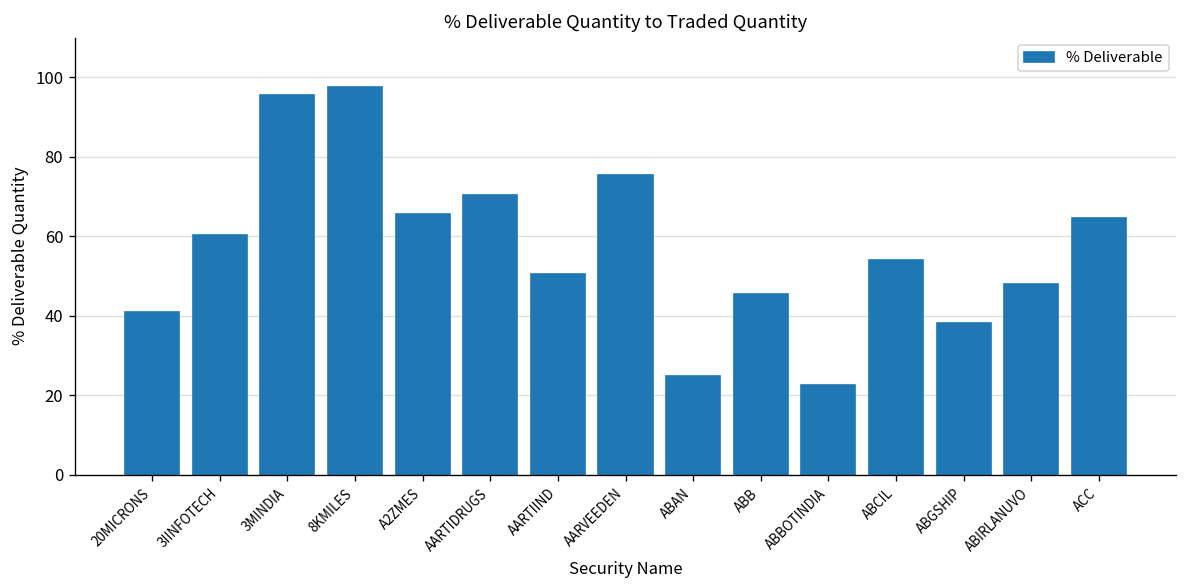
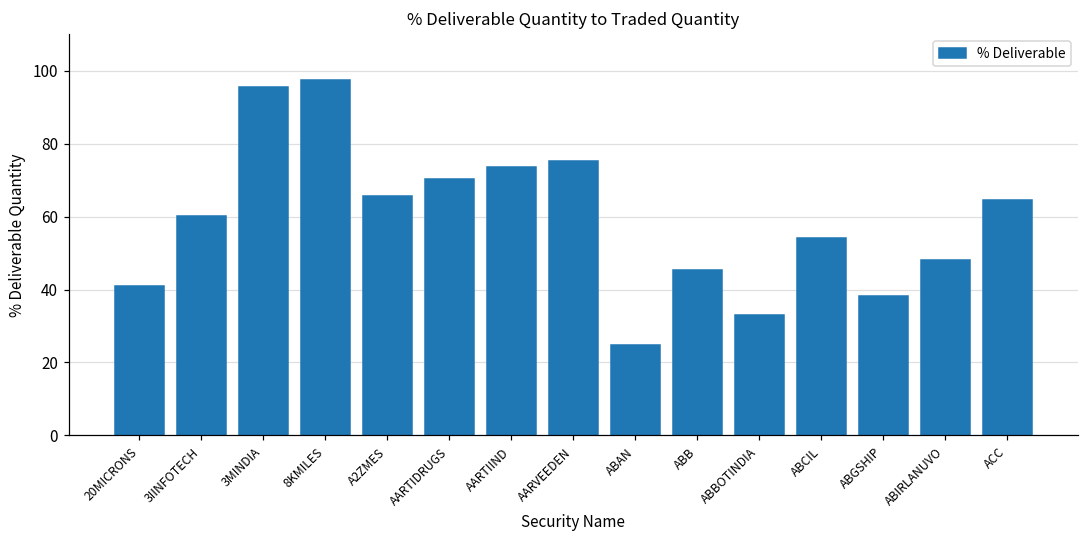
  {
    "20MICRONS": 41,
    "3IINFOTECH": 60,
    "3MINDIA": 96,
    "8KMILES": 98,
    "A2ZMES": 66,
    "AARTIDRUGS": 70,
-   "AARTIIND": 50,
+   "AARTIIND": 74,
    "AARVEEDEN": 75,
    "ABAN": 25,
    "ABB": 45,
-   "ABBOTINDIA": 23,
+   "ABBOTINDIA": 33,
    "ABCIL": 54,
    "ABGSHIP": 38,
    "ABIRLANUVO": 48,
    "ACC": 65
  }
